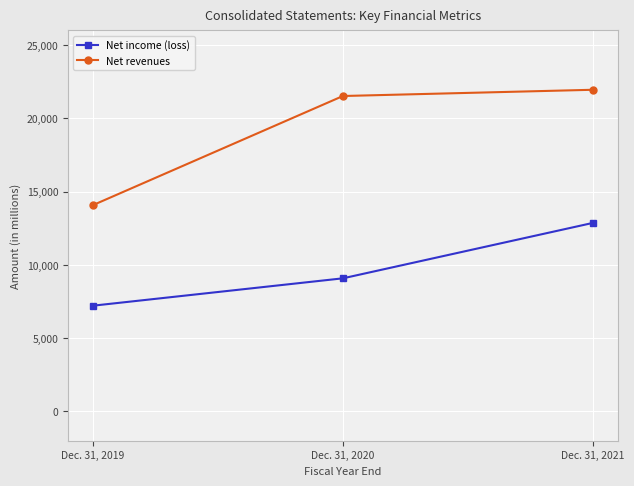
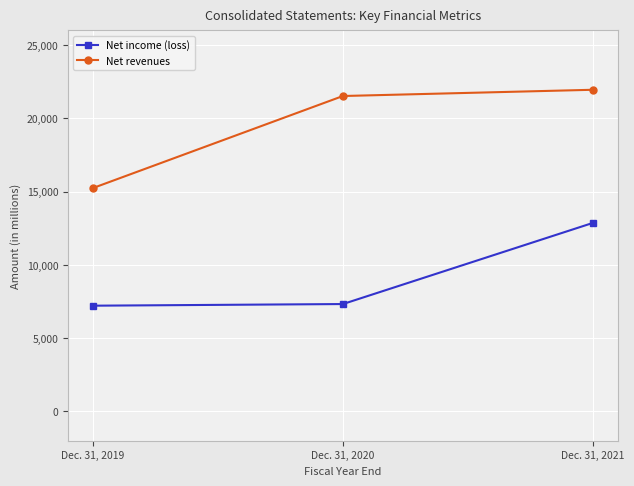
  {
    "Net income (loss)": {
      "Dec. 31, 2019": "7,200",
-     "Dec. 31, 2020": "9,100",
+     "Dec. 31, 2020": "7,300",
      "Dec. 31, 2021": "12,900"
    },
    "Net revenues": {
-     "Dec. 31, 2019": "14,100",
+     "Dec. 31, 2019": "15,200",
      "Dec. 31, 2020": "21,500",
      "Dec. 31, 2021": "22,000"
    }
  }
